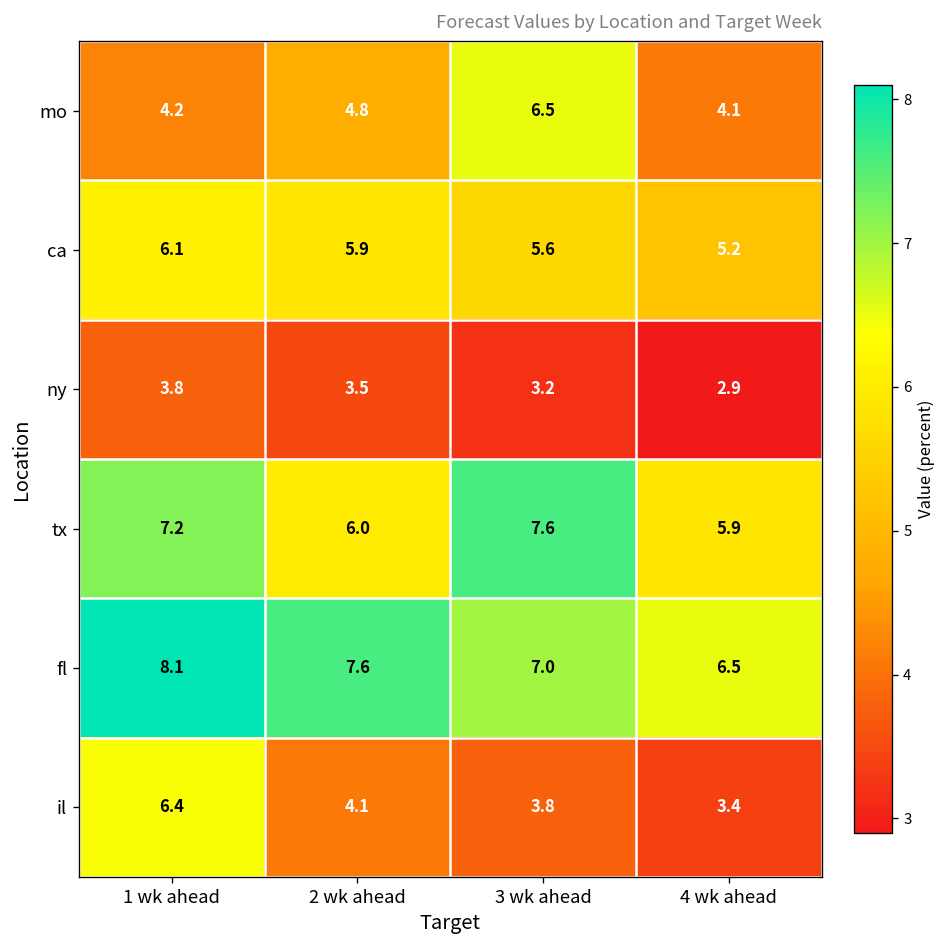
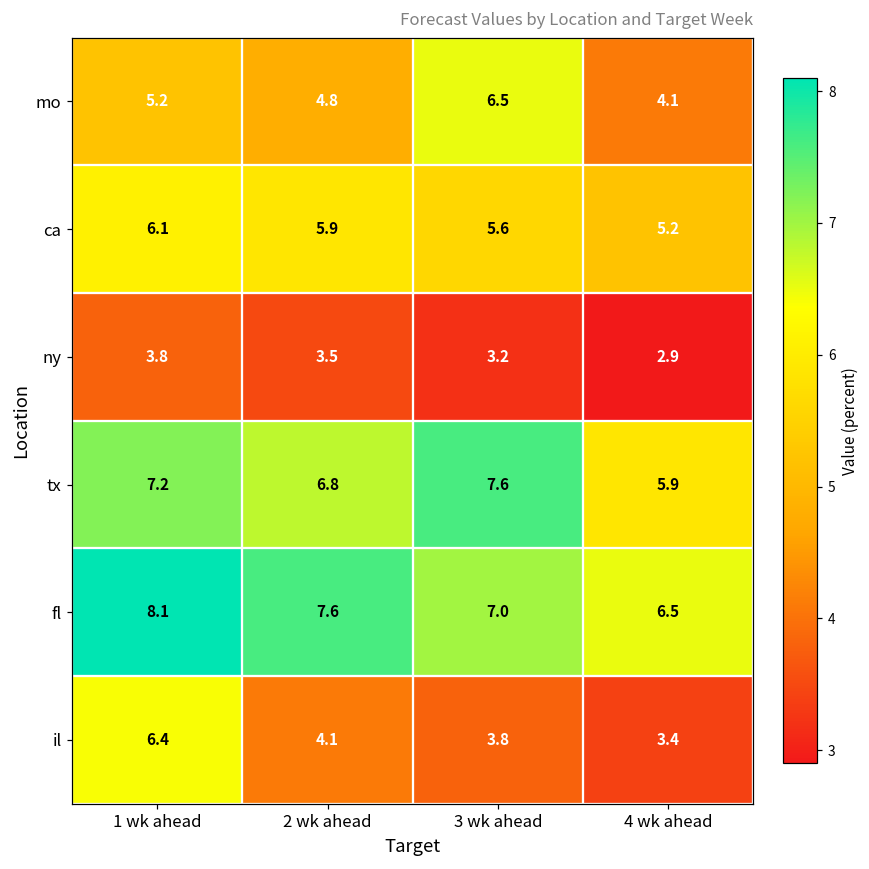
  {
    "mo": {
-     "1 wk ahead": 4.2,
+     "1 wk ahead": 5.2,
      "2 wk ahead": 4.8,
      "3 wk ahead": 6.5,
      "4 wk ahead": 4.1
    },
    "ca": {
      "1 wk ahead": 6.1,
      "2 wk ahead": 5.9,
      "3 wk ahead": 5.6,
      "4 wk ahead": 5.2
    },
    "ny": {
      "1 wk ahead": 3.8,
      "2 wk ahead": 3.5,
      "3 wk ahead": 3.2,
      "4 wk ahead": 2.9
    },
    "tx": {
      "1 wk ahead": 7.2,
-     "2 wk ahead": 6.0,
+     "2 wk ahead": 6.8,
      "3 wk ahead": 7.6,
      "4 wk ahead": 5.9
    },
    "fl": {
      "1 wk ahead": 8.1,
      "2 wk ahead": 7.6,
      "3 wk ahead": 7.0,
      "4 wk ahead": 6.5
    },
    "il": {
      "1 wk ahead": 6.4,
      "2 wk ahead": 4.1,
      "3 wk ahead": 3.8,
      "4 wk ahead": 3.4
    }
  }
